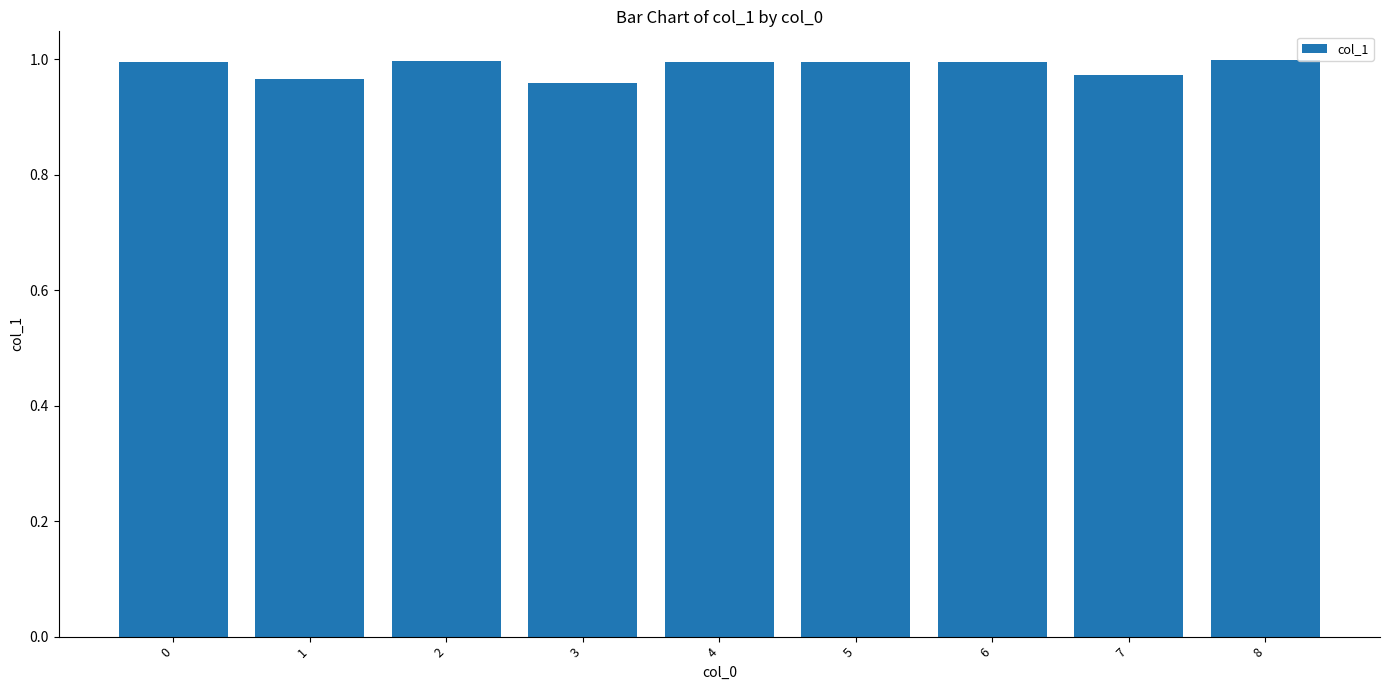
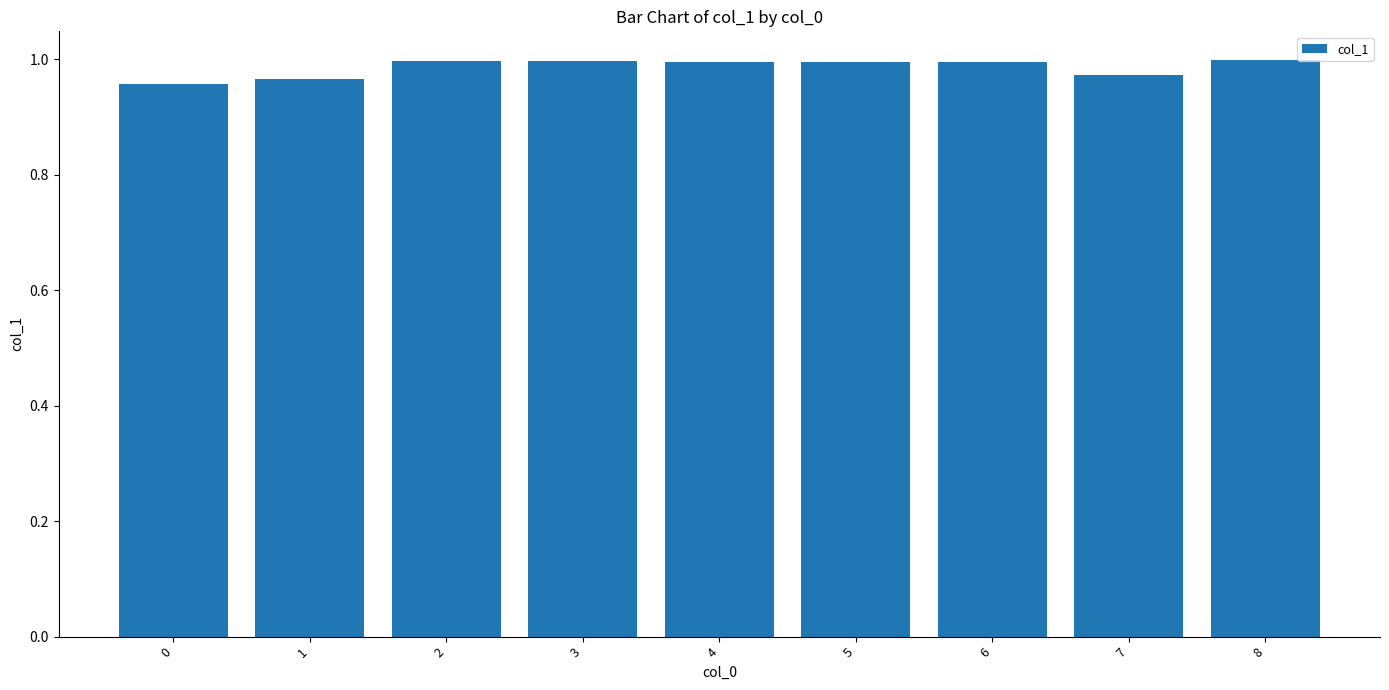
  {
-   "0": 1.00,
+   "0": 0.96,
    "1": 0.97,
    "2": 1.00,
-   "3": 0.96,
+   "3": 1.00,
    "4": 1.00,
    "5": 0.99,
    "6": 0.99,
    "7": 0.97,
    "8": 1.00
  }
